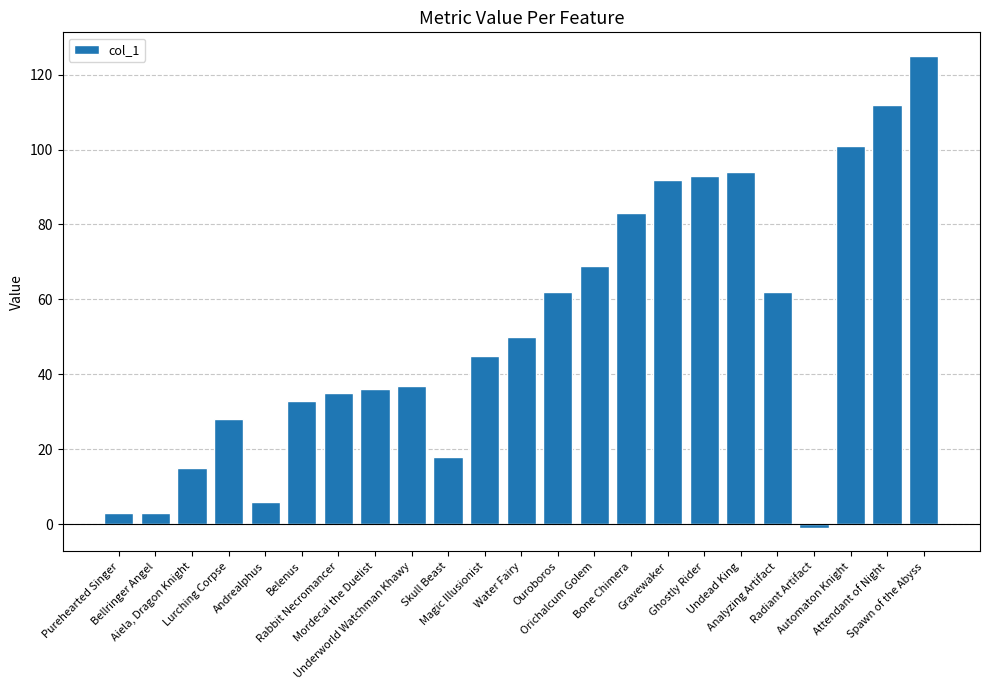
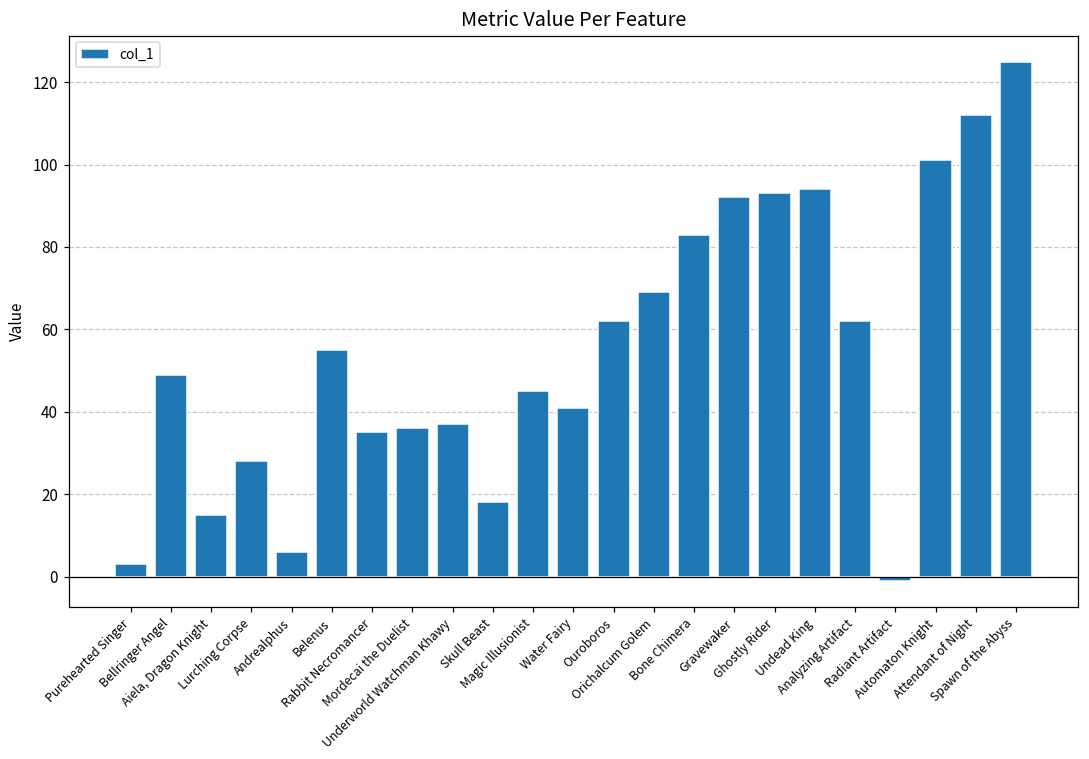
  {
    "Purehearted Singer": 3,
-   "Bellringer Angel": 3,
+   "Bellringer Angel": 49,
    "Aiela, Dragon Knight": 15,
    "Lurching Corpse": 28,
    "Andrealphus": 6,
-   "Belenus": 33,
+   "Belenus": 55,
    "Rabbit Necromancer": 35,
    "Mordecai the Duelist": 36,
    "Underworld Watchman Khawy": 37,
    "Skull Beast": 18,
    "Magic Illusionist": 45,
-   "Water Fairy": 50,
+   "Water Fairy": 41,
    "Ouroboros": 62,
    "Orichalcum Golem": 69,
    "Bone Chimera": 83,
    "Gravewaker": 92,
    "Ghostly Rider": 93,
    "Undead King": 94,
    "Analyzing Artifact": 62,
    "Radiant Artifact": -1,
    "Automaton Knight": 101,
    "Attendant of Night": 112,
    "Spawn of the Abyss": 125
  }
